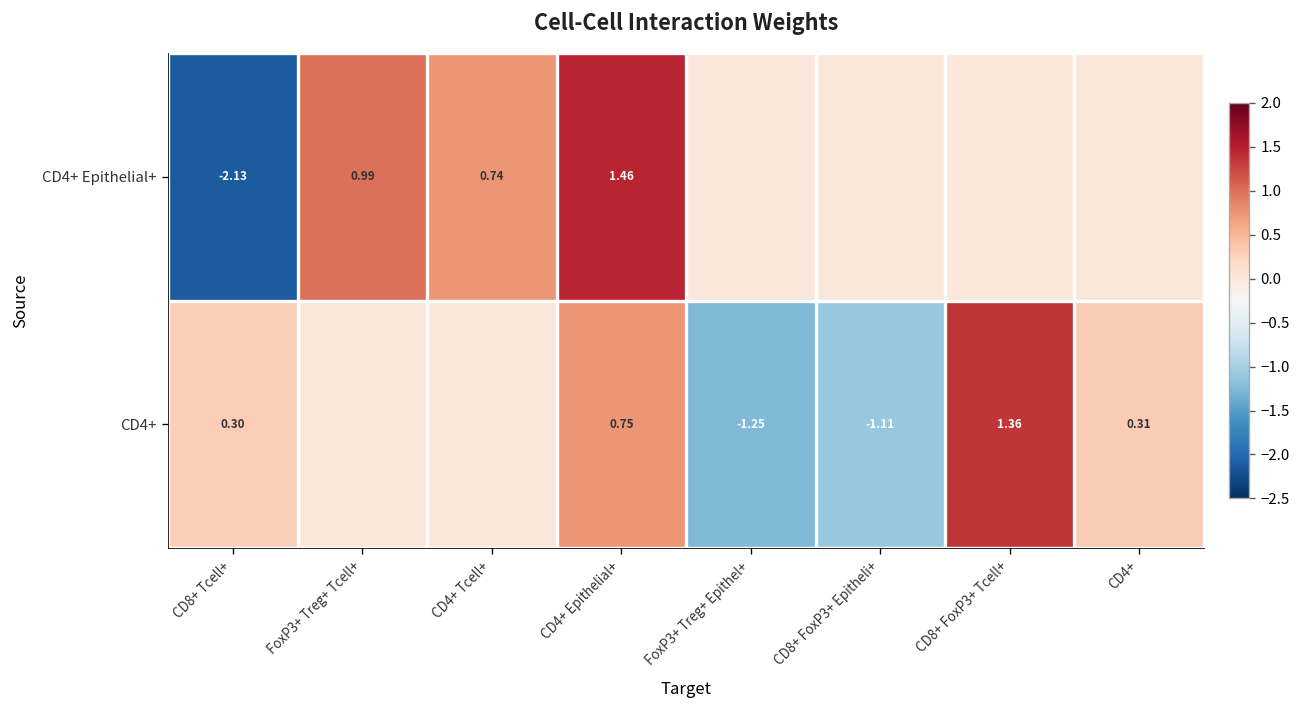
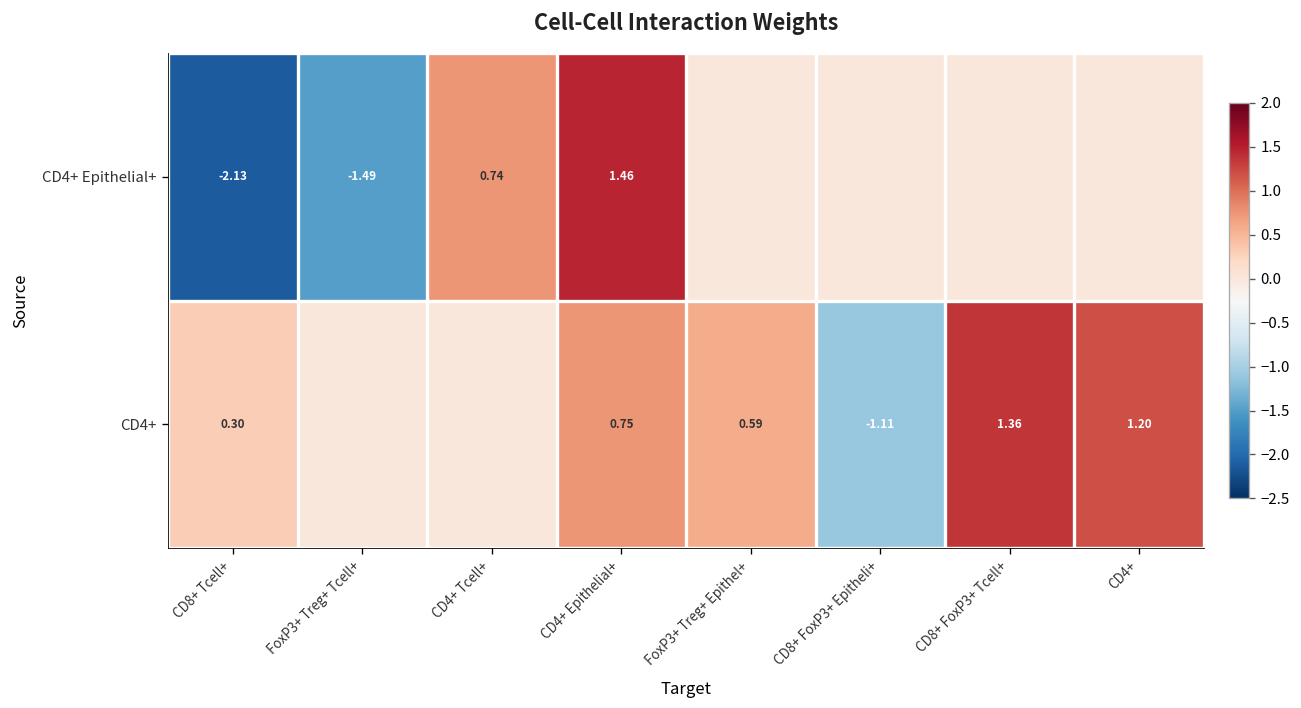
  {
    "CD4+ Epithelial+": {
      "CD8+ Tcell+": -2.13,
-     "FoxP3+ Treg+ Tcell+": 0.99,
+     "FoxP3+ Treg+ Tcell+": -1.49,
      "CD4+ Tcell+": 0.74,
      "CD4+ Epithelial+": 1.46
    },
    "CD4+": {
      "CD8+ Tcell+": 0.30,
      "CD4+ Epithelial+": 0.75,
-     "FoxP3+ Treg+ Epithel+": -1.25,
+     "FoxP3+ Treg+ Epithel+": 0.59,
      "CD8+ FoxP3+ Epitheli+": -1.11,
      "CD8+ FoxP3+ Tcell+": 1.36,
-     "CD4+": 0.31
+     "CD4+": 1.20
    }
  }
